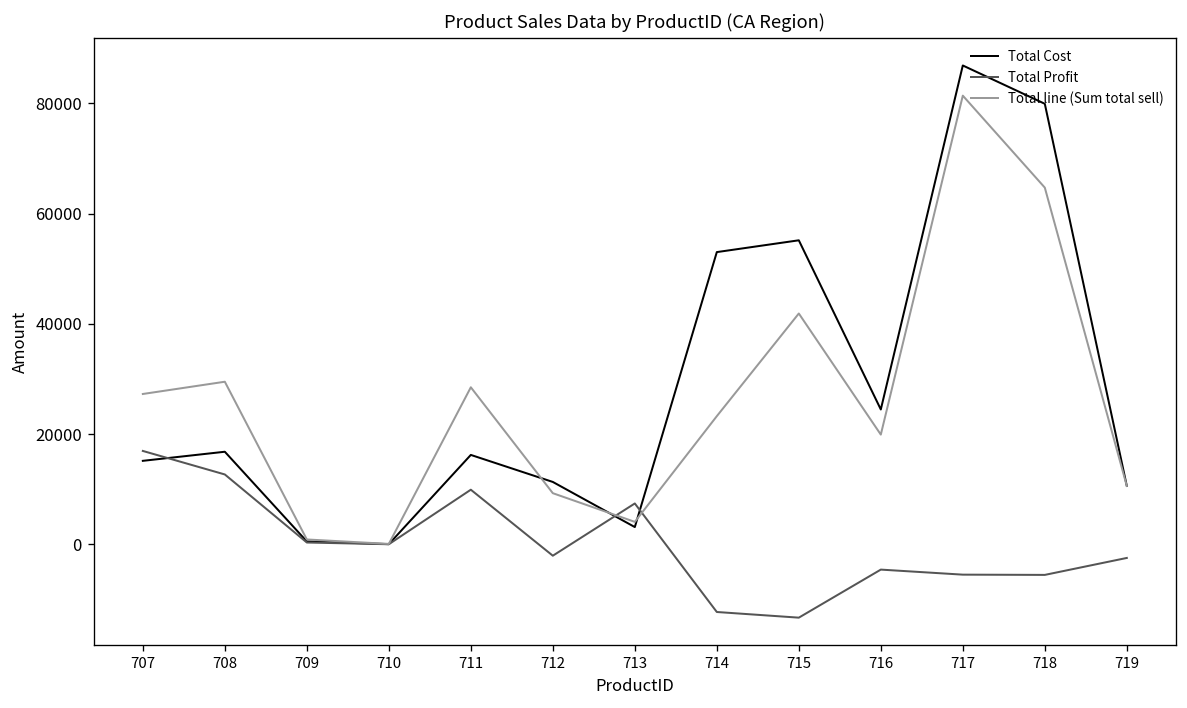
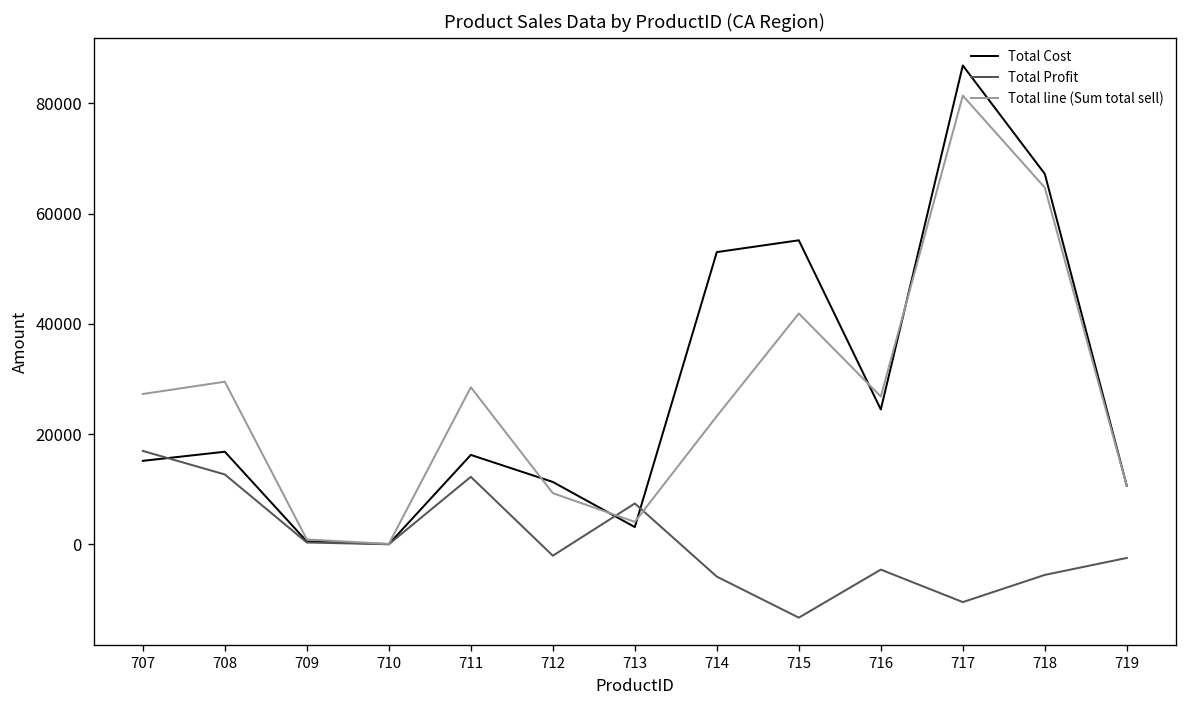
  {
    "Total Cost": {
      "707": 15000,
      "708": 17000,
      "711": 16000,
      "712": 11000,
      "713": 3000,
      "714": 53000,
      "715": 55000,
      "716": 24000,
      "717": 87000,
-     "718": 80000
+     "718": 67000
    },
    "Total Profit": {
      "707": 17000,
      "708": 13000,
-     "711": 10000,
+     "711": 12000,
      "712": -2000,
      "713": 7000,
-     "714": -12000,
+     "714": -6000,
      "715": -13000,
      "716": -5000,
-     "717": -5000,
+     "717": -10000,
      "718": -6000,
      "719": -2000
    },
    "Total line (Sum total sell)": {
      "707": 27000,
      "708": 30000,
      "711": 29000,
      "712": 9000,
      "713": 4000,
      "714": 23000,
      "715": 42000,
-     "716": 20000,
+     "716": 27000,
      "717": 81000,
      "718": 65000
    }
  }
